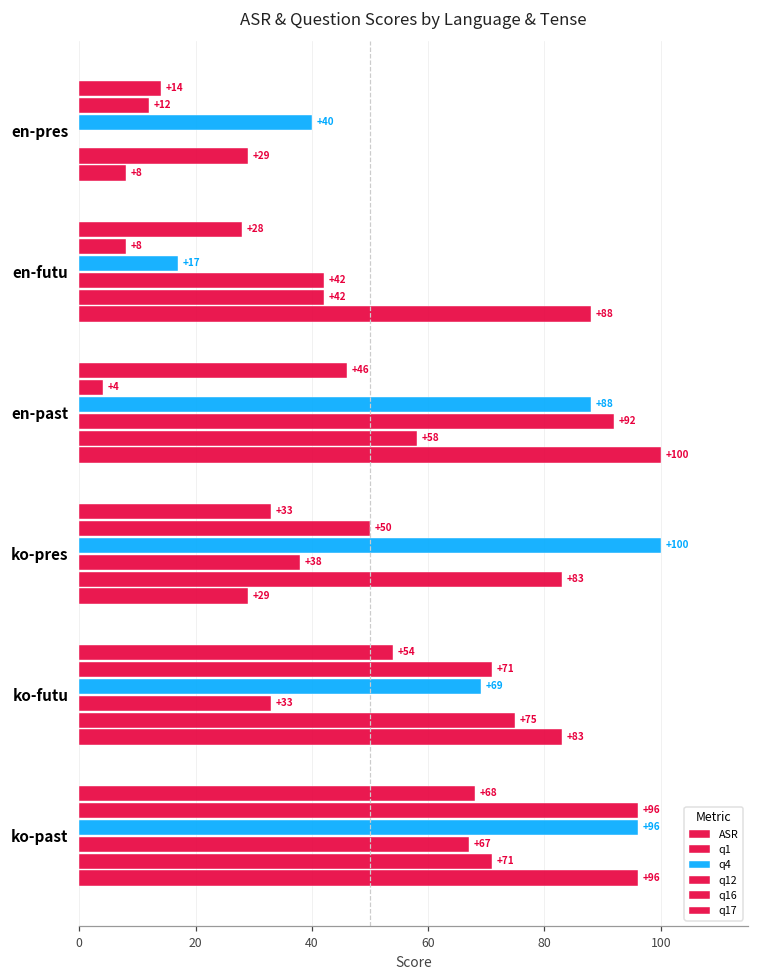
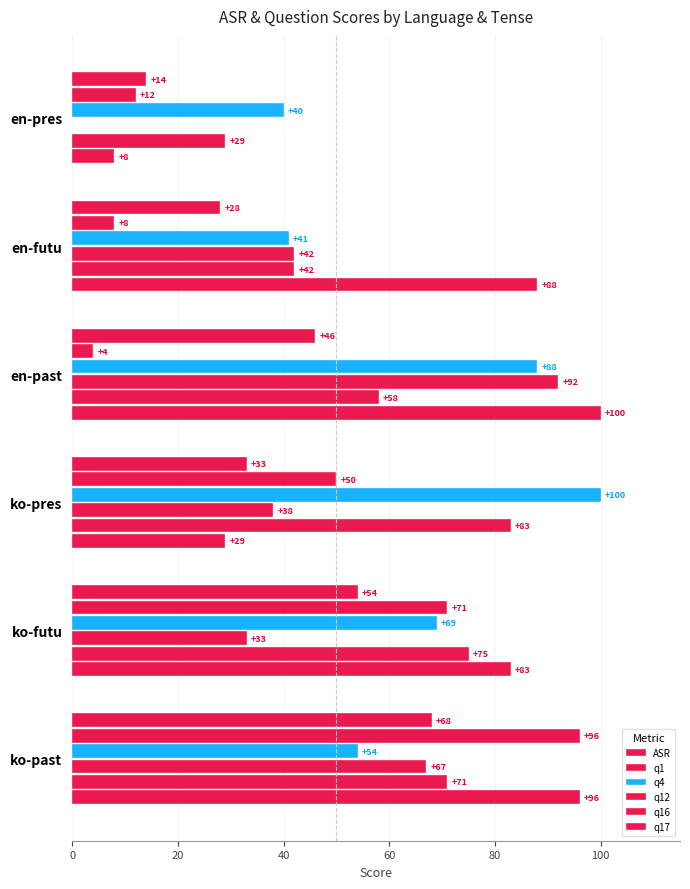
  {
    "q4": {
      "en-pres": "+40",
-     "en-futu": "+17",
+     "en-futu": "+41",
      "en-past": "+88",
      "ko-pres": "+100",
      "ko-futu": "+69",
-     "ko-past": "+96"
+     "ko-past": "+54"
    }
  }
